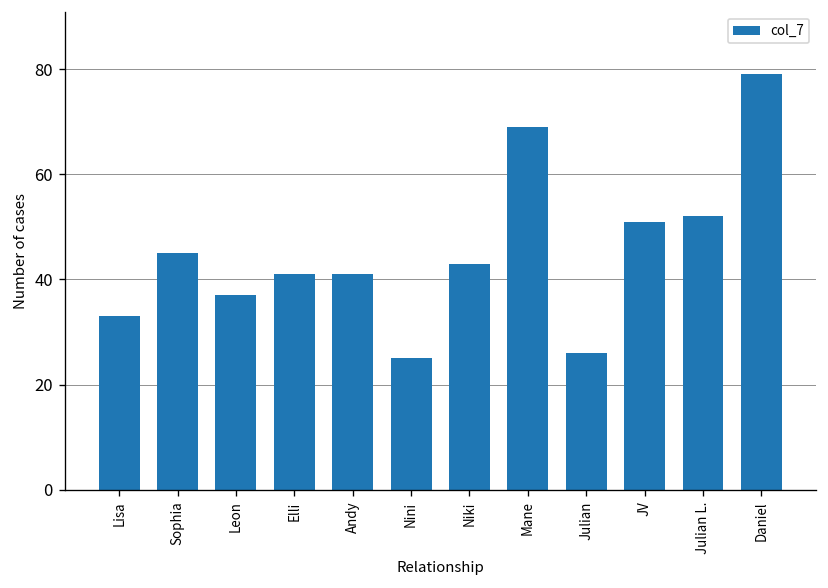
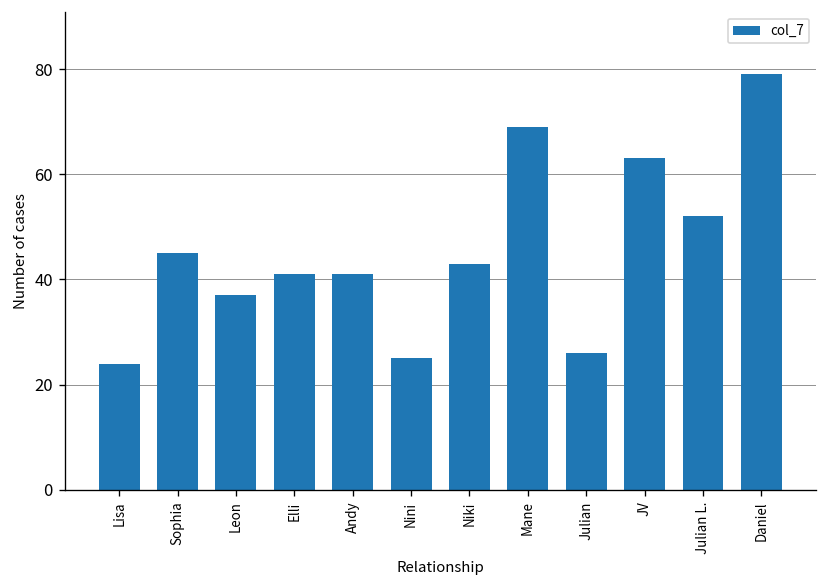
  {
-   "Lisa": 33,
+   "Lisa": 24,
    "Sophia": 45,
    "Leon": 37,
    "Elli": 41,
    "Andy": 41,
    "Nini": 25,
    "Niki": 43,
    "Mane": 69,
    "Julian": 26,
-   "JV": 51,
+   "JV": 63,
    "Julian L.": 52,
    "Daniel": 79
  }
